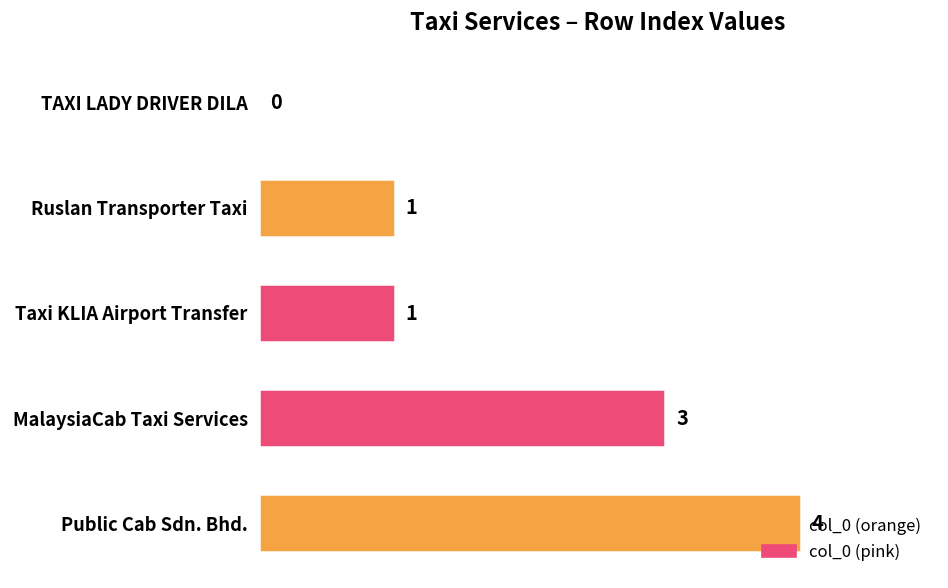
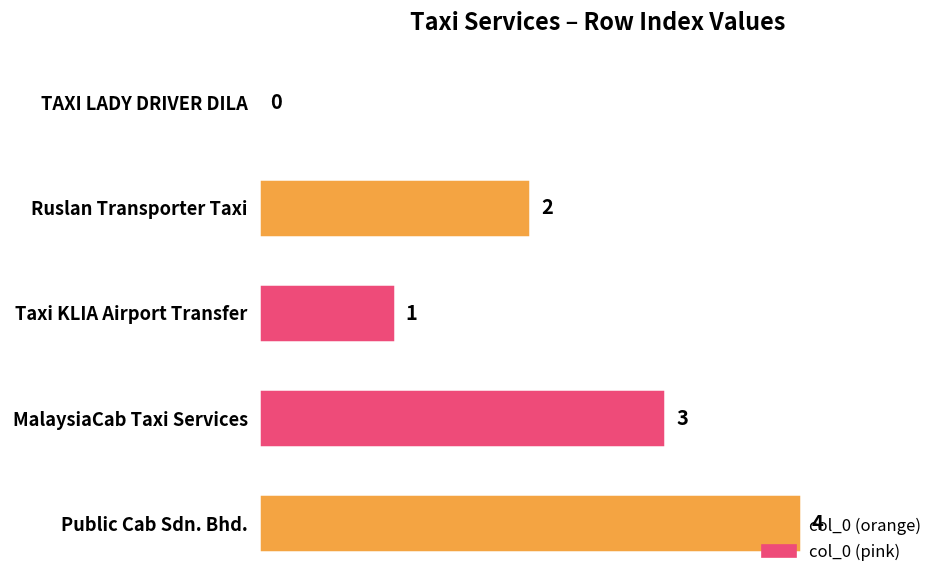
  {
    "TAXI LADY DRIVER DILA": 0,
-   "Ruslan Transporter Taxi": 1,
+   "Ruslan Transporter Taxi": 2,
    "Taxi KLIA Airport Transfer": 1,
    "MalaysiaCab Taxi Services": 3,
    "Public Cab Sdn. Bhd.": 4
  }
